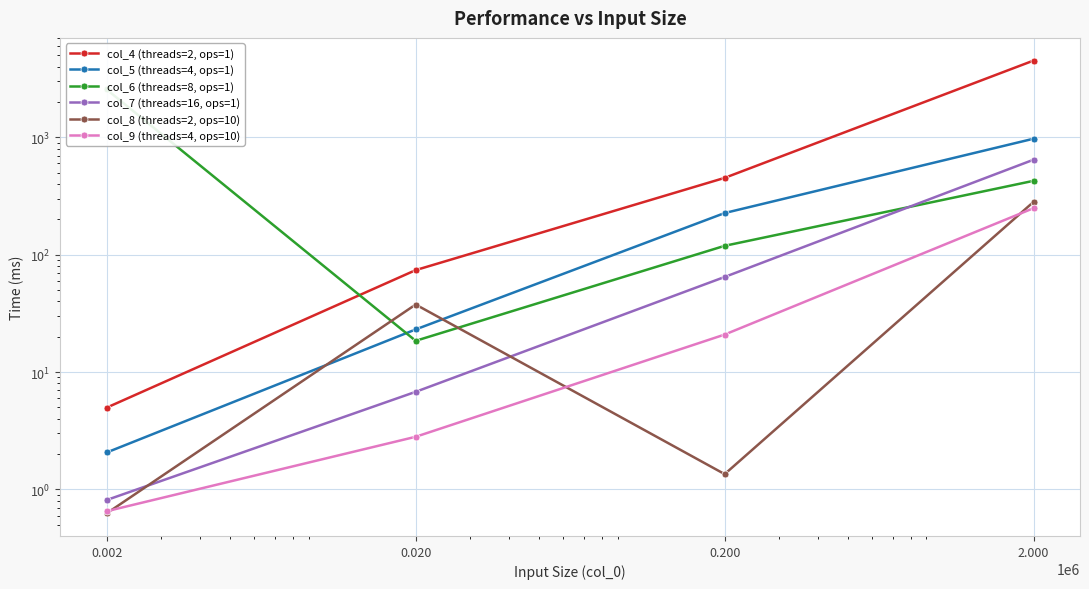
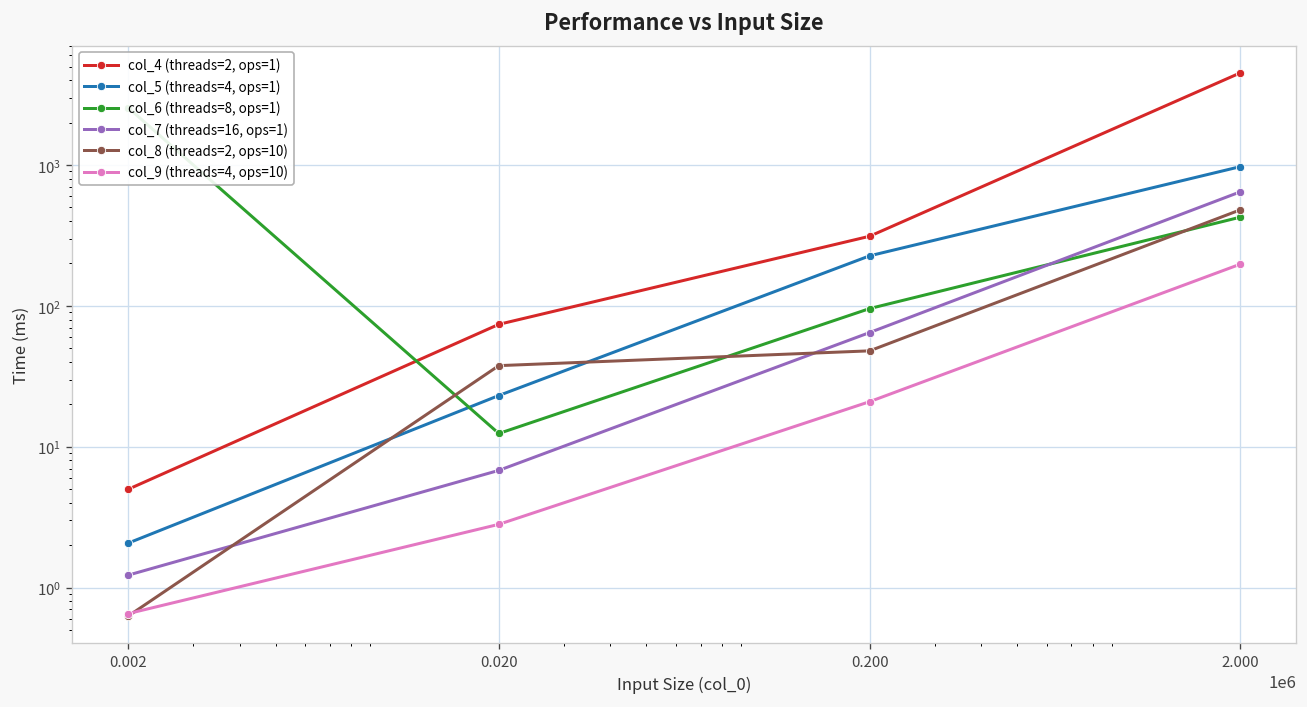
  {
    "col_4 (threads=2, ops=1)": {
      "0.002": 5,
      "0.020": 70,
-     "0.200": 450,
+     "0.200": 310,
      "2.000": 4500
    },
    "col_5 (threads=4, ops=1)": {
      "0.002": 2.1,
      "0.020": 23,
      "0.200": 230,
      "2.000": 1000
    },
    "col_6 (threads=8, ops=1)": {
-     "0.020": 18,
-     "0.200": 120,
+     "0.020": 12,
+     "0.200": 100,
      "2.000": 430
    },
    "col_7 (threads=16, ops=1)": {
-     "0.002": 0.8,
+     "0.002": 1.2,
      "0.020": 7,
      "0.200": 60,
      "2.000": 600
    },
    "col_8 (threads=2, ops=10)": {
      "0.020": 38,
-     "0.200": 1.4,
-     "2.000": 280
+     "0.200": 48,
+     "2.000": 480
    },
    "col_9 (threads=4, ops=10)": {
      "0.020": 2.8,
      "0.200": 21,
-     "2.000": 250
+     "2.000": 200
    }
  }
